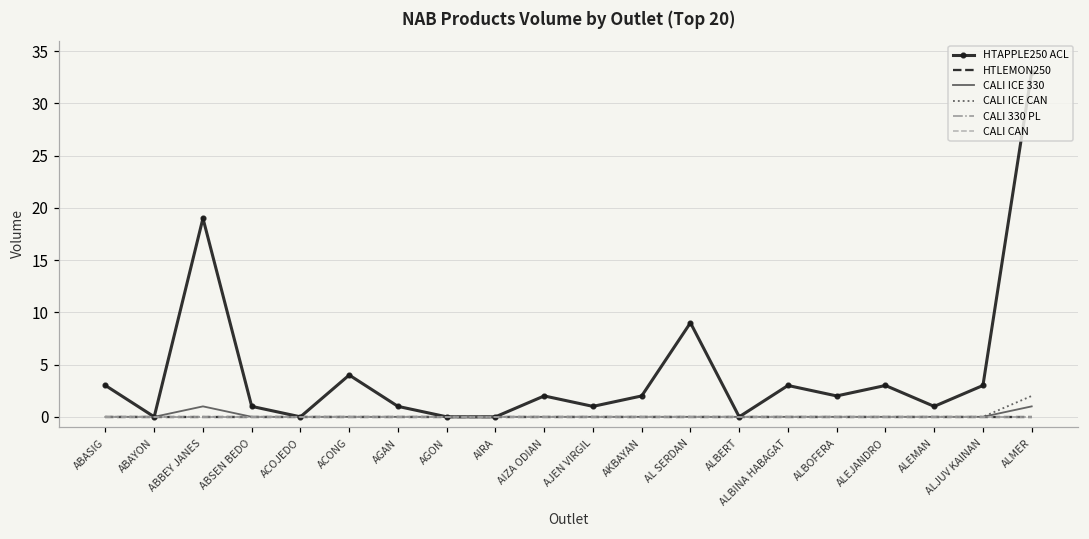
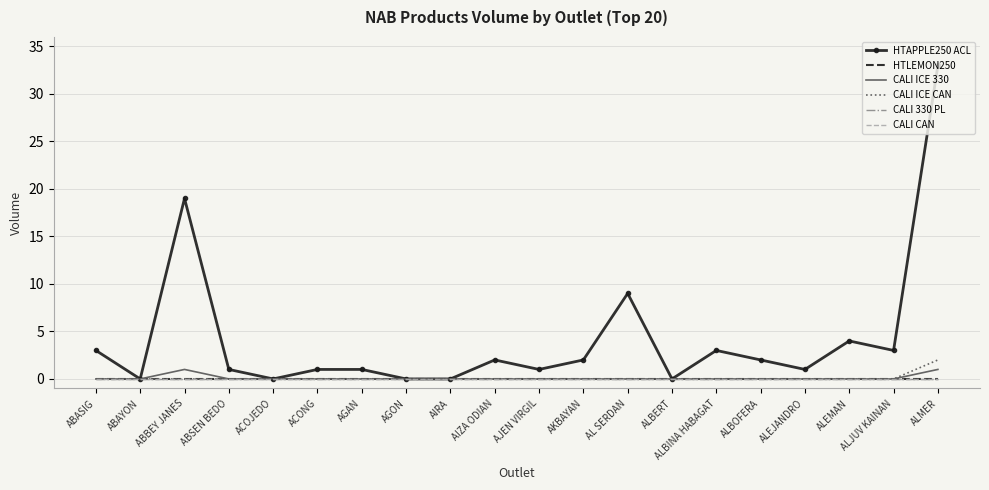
  {
    "HTAPPLE250 ACL": {
      "ABASIG": 3,
      "ABBEY JANES": 19,
      "ABSEN BEDO": 1,
-     "ACONG": 4,
+     "ACONG": 1,
      "AGAN": 1,
      "AIZA ODIAN": 2,
      "AJEN VIRGIL": 1,
      "AKBAYAN": 2,
      "AL SERDAN": 9,
      "ALBINA HABAGAT": 3,
      "ALBOFERA": 2,
-     "ALEJANDRO": 3,
-     "ALEMAN": 1,
+     "ALEJANDRO": 1,
+     "ALEMAN": 4,
      "ALJUV KAINAN": 3
    },
    "CALI CAN": {
      "ALMER": 0
    }
  }
